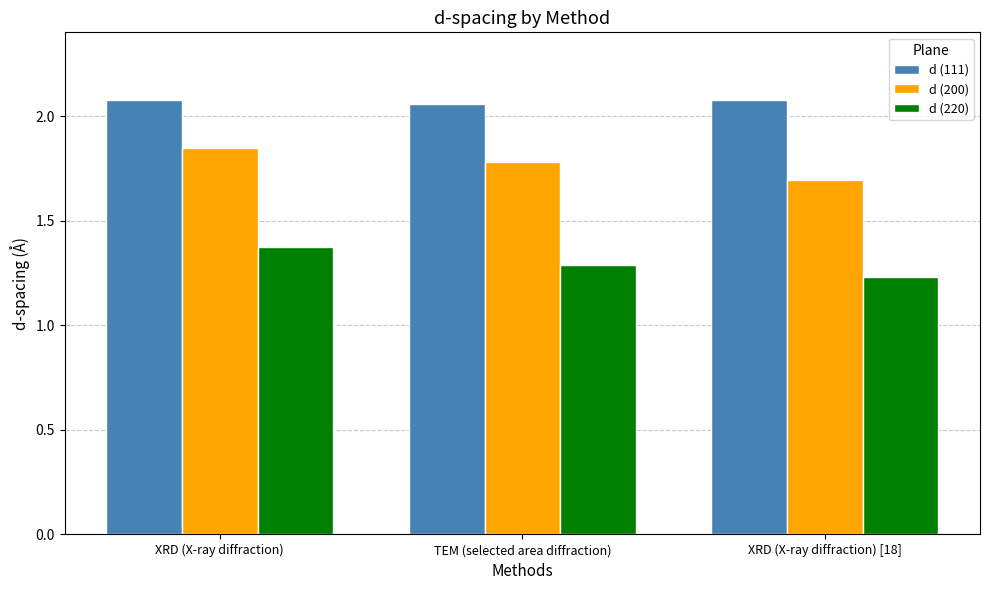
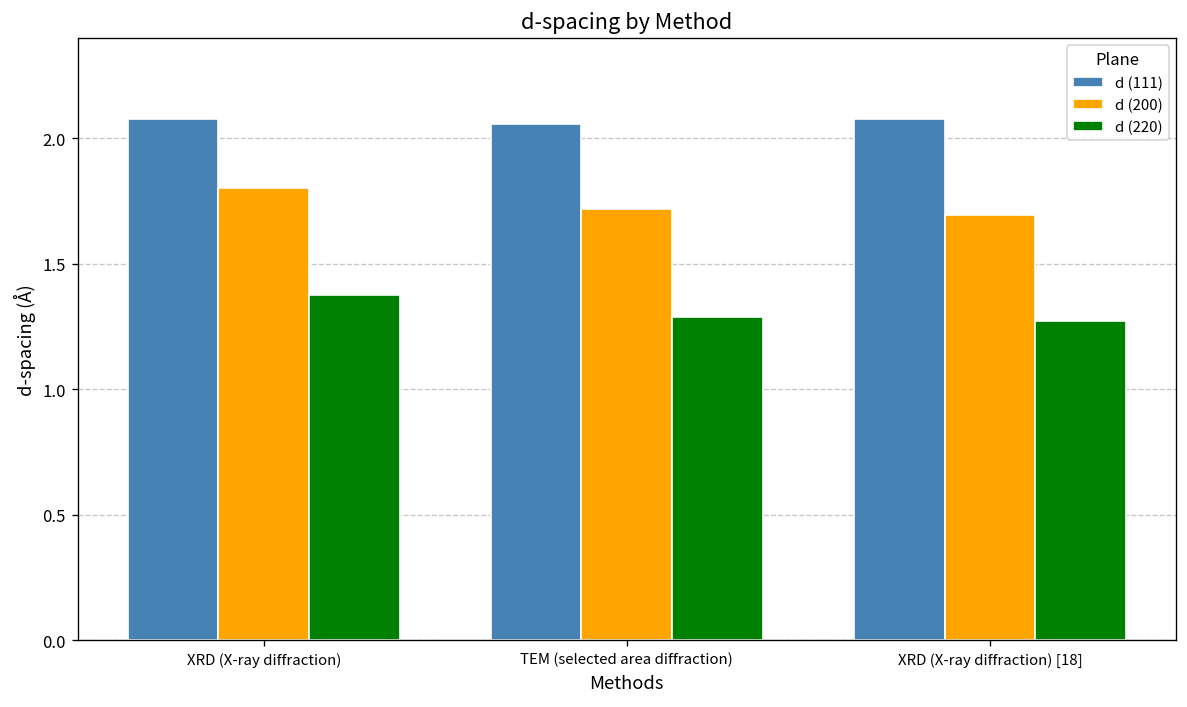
  {
    "d (111)": {
      "XRD (X-ray diffraction)": 2.08,
      "TEM (selected area diffraction)": 2.06,
      "XRD (X-ray diffraction) [18]": 2.08
    },
    "d (200)": {
-     "XRD (X-ray diffraction)": 1.85,
-     "TEM (selected area diffraction)": 1.78,
+     "XRD (X-ray diffraction)": 1.80,
+     "TEM (selected area diffraction)": 1.72,
      "XRD (X-ray diffraction) [18]": 1.69
    },
    "d (220)": {
      "XRD (X-ray diffraction)": 1.37,
      "TEM (selected area diffraction)": 1.29,
-     "XRD (X-ray diffraction) [18]": 1.23
+     "XRD (X-ray diffraction) [18]": 1.27
    }
  }
